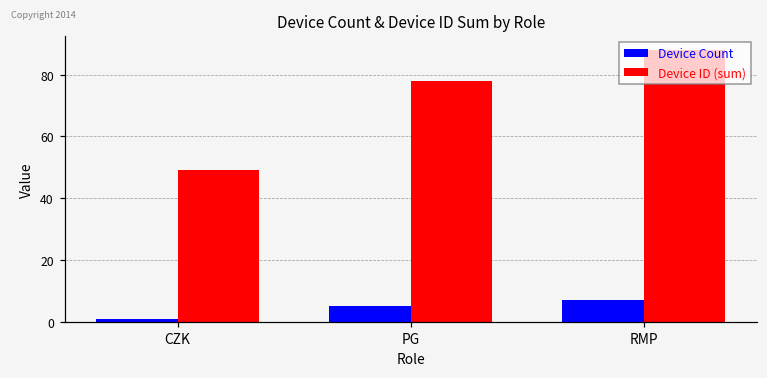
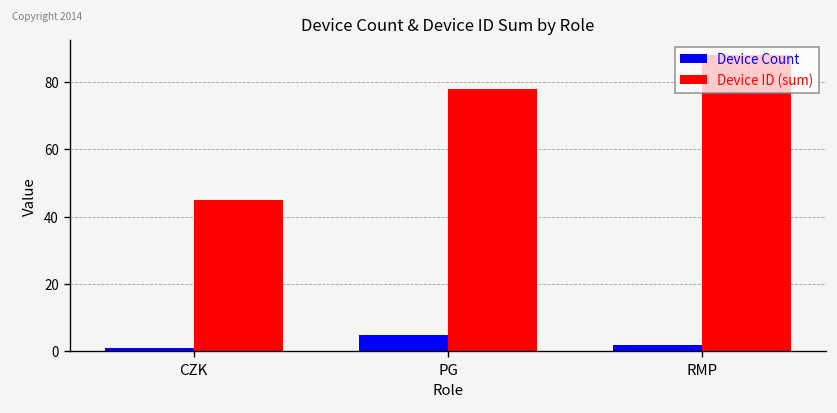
  {
    "Device Count": {
      "CZK": 1,
      "PG": 5,
-     "RMP": 7
+     "RMP": 2
    },
    "Device ID (sum)": {
-     "CZK": 49,
+     "CZK": 45,
      "PG": 78
    }
  }
